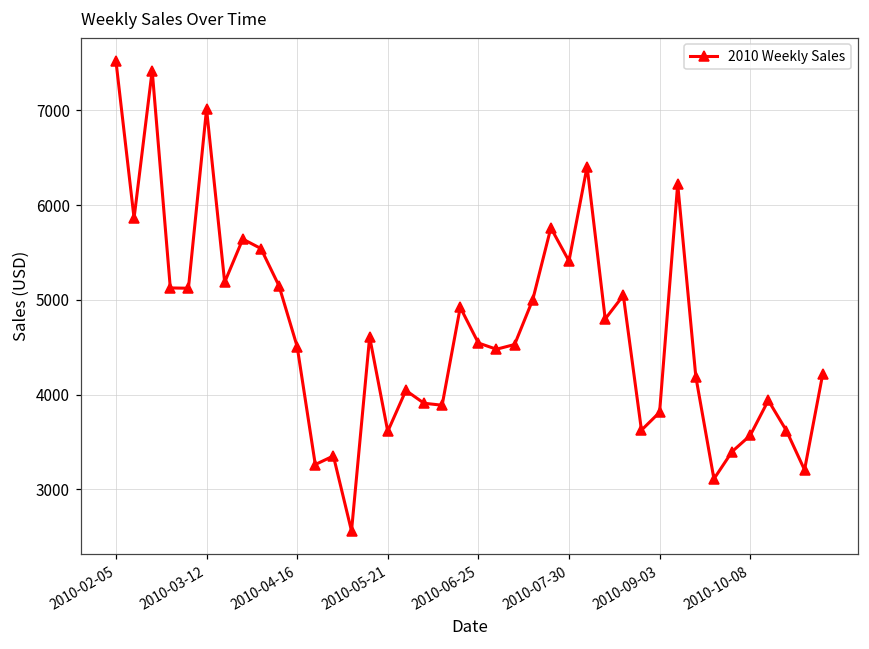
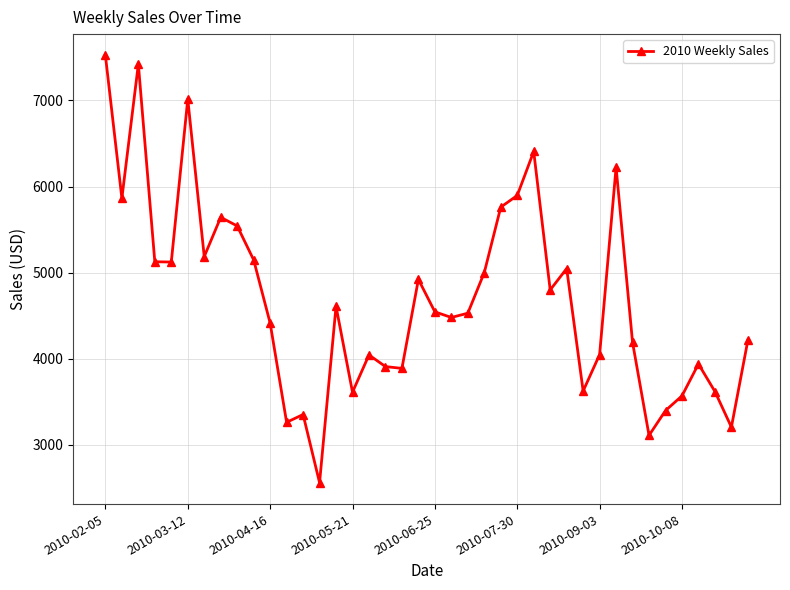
  {
    "2010-02-05": 7500,
    "2010-03-12": 7000,
-   "2010-04-16": 4500,
+   "2010-04-16": 4400,
    "2010-05-21": 3600,
    "2010-06-25": 4500,
-   "2010-07-30": 5400,
-   "2010-09-03": 3800,
+   "2010-07-30": 5900,
+   "2010-09-03": 4000,
    "2010-10-08": 3600
  }
